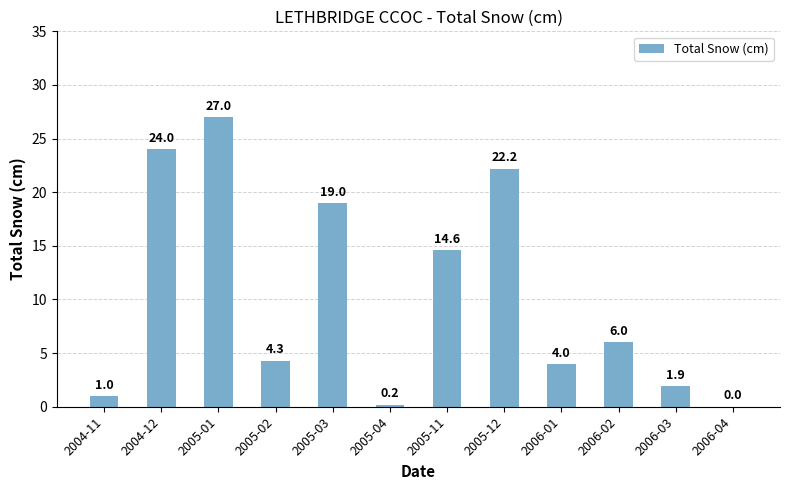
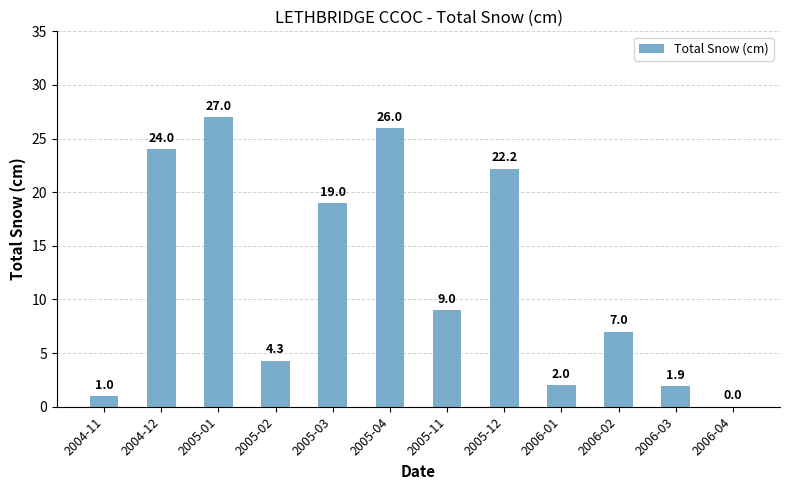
  {
    "2004-11": 1.0,
    "2004-12": 24.0,
    "2005-01": 27.0,
    "2005-02": 4.3,
    "2005-03": 19.0,
-   "2005-04": 0.2,
-   "2005-11": 14.6,
+   "2005-04": 26.0,
+   "2005-11": 9.0,
    "2005-12": 22.2,
-   "2006-01": 4.0,
-   "2006-02": 6.0,
+   "2006-01": 2.0,
+   "2006-02": 7.0,
    "2006-03": 1.9,
    "2006-04": 0.0
  }
